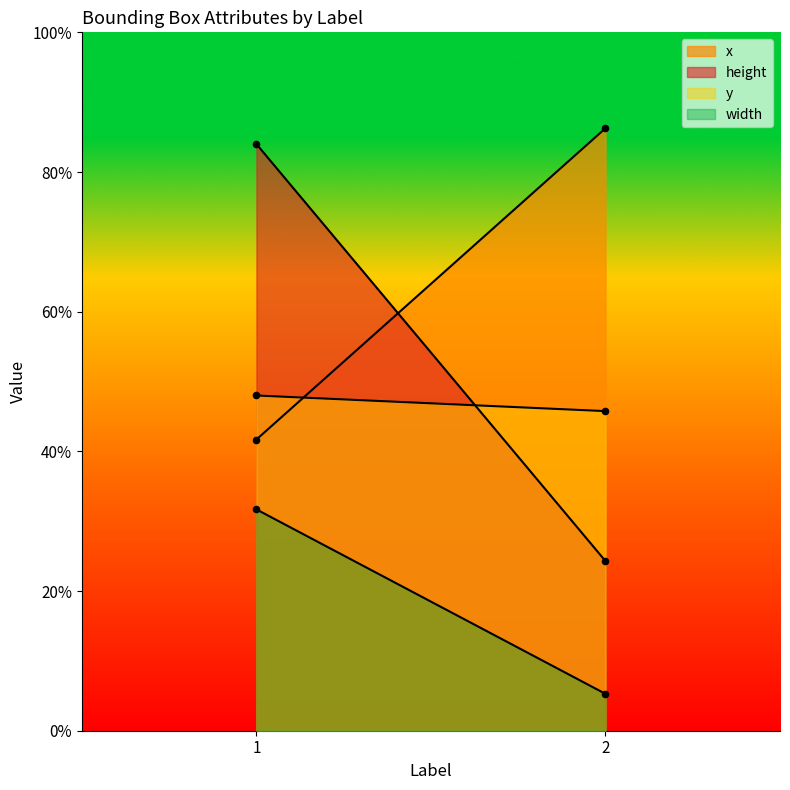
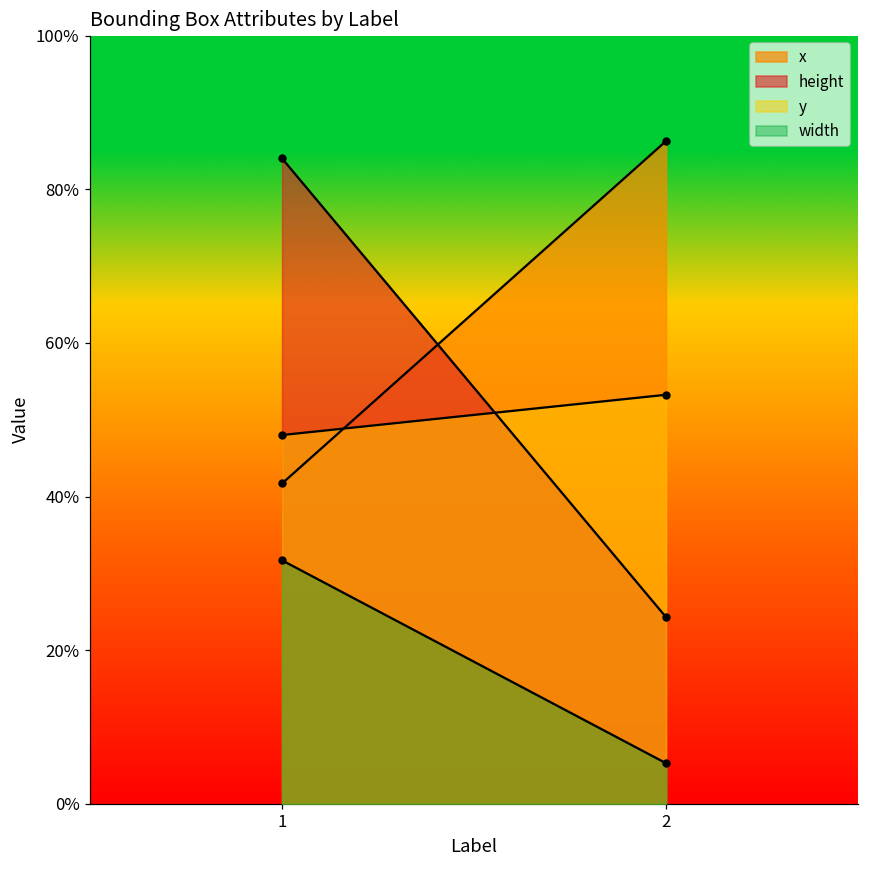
  {
    "x": {
      "1": "42%",
      "2": "86%"
    },
    "height": {
      "1": "84%",
      "2": "24%"
    },
    "y": {
      "1": "48%",
-     "2": "46%"
+     "2": "53%"
    },
    "width": {
      "1": "32%",
      "2": "5%"
    }
  }
